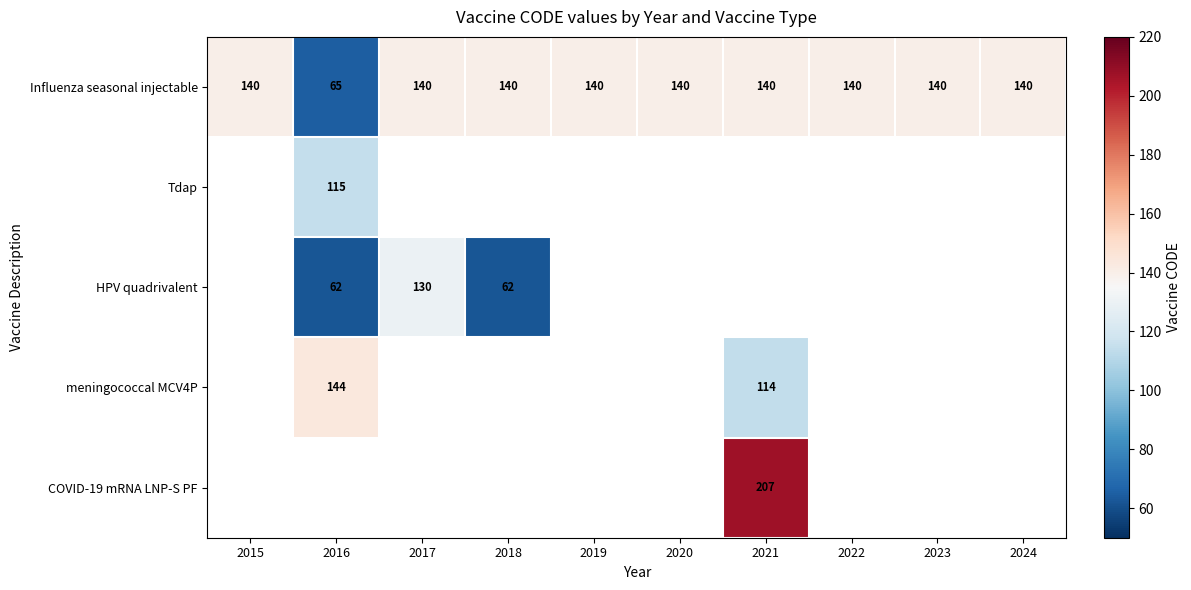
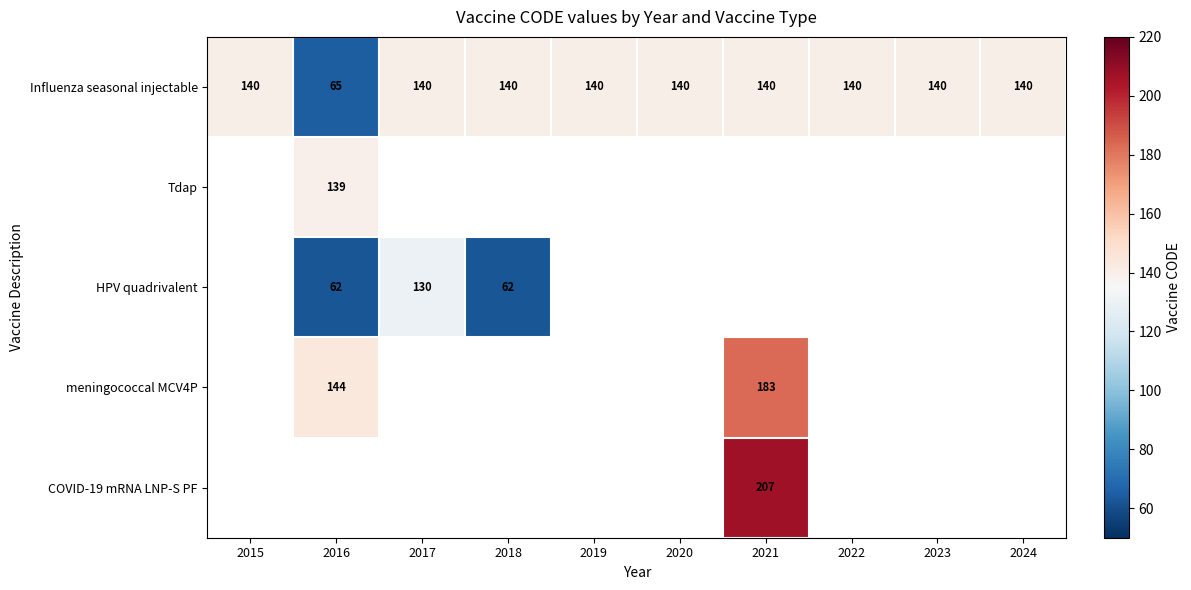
  {
    "Influenza seasonal injectable": {
      "2015": 140,
      "2016": 65,
      "2017": 140,
      "2018": 140,
      "2019": 140,
      "2020": 140,
      "2021": 140,
      "2022": 140,
      "2023": 140,
      "2024": 140
    },
    "Tdap": {
-     "2016": 115
+     "2016": 139
    },
    "HPV quadrivalent": {
      "2016": 62,
      "2017": 130,
      "2018": 62
    },
    "meningococcal MCV4P": {
      "2016": 144,
-     "2021": 114
+     "2021": 183
    },
    "COVID-19 mRNA LNP-S PF": {
      "2021": 207
    }
  }
